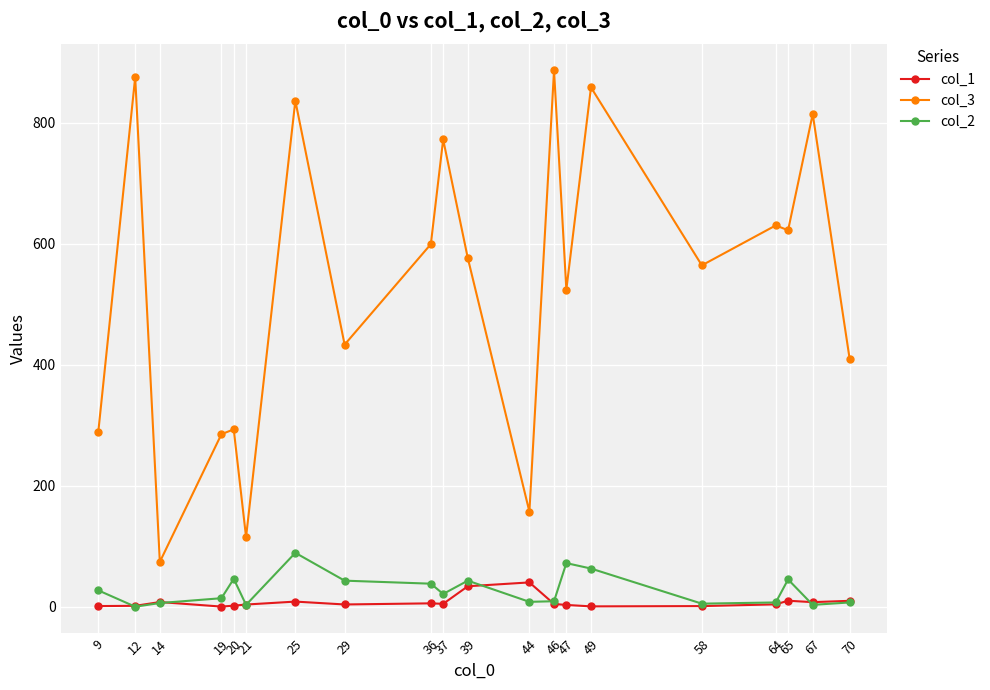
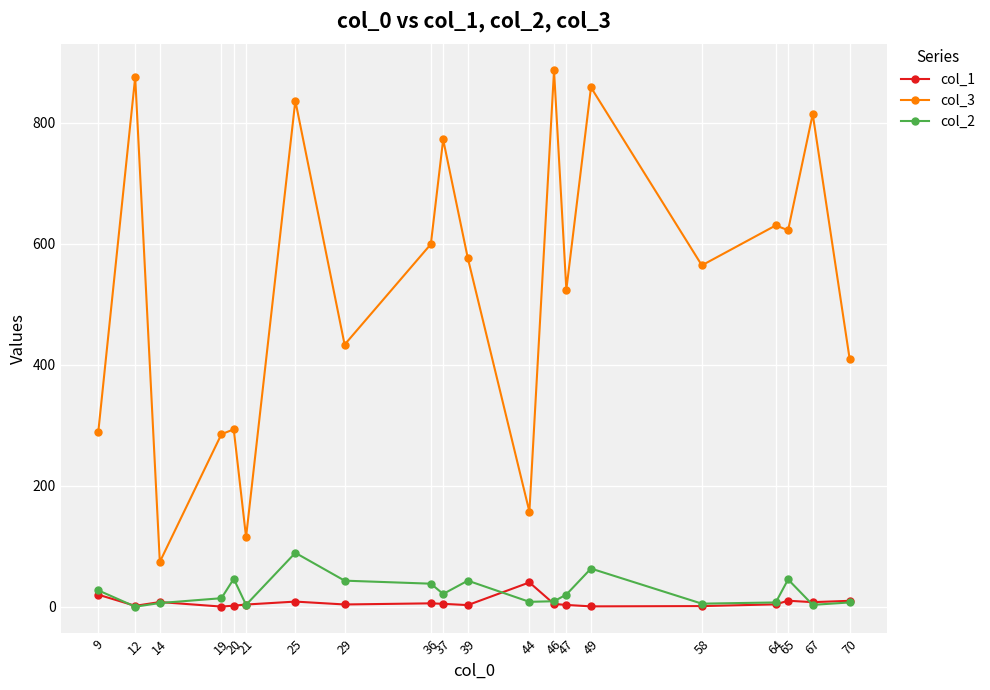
  {
    "col_1": {
-     "9": 0,
+     "9": 20,
      "19": 0,
      "20": 0,
      "25": 10,
      "29": 0,
      "36": 10,
      "37": 0,
-     "39": 30,
+     "39": 0,
      "44": 40,
      "46": 0,
      "47": 0,
      "49": 0,
      "65": 10,
      "67": 10
    },
    "col_3": {
      "9": 290,
      "12": 880,
      "14": 70,
      "19": 290,
      "20": 290,
      "21": 120,
      "25": 840,
      "29": 430,
      "36": 600,
      "37": 770,
      "39": 580,
      "44": 160,
      "46": 890,
      "47": 520,
      "49": 860,
      "58": 560,
      "64": 630,
      "65": 620,
      "67": 810,
      "70": 410
    },
    "col_2": {
      "9": 30,
      "19": 10,
      "20": 50,
      "25": 90,
      "29": 40,
      "36": 40,
      "37": 20,
      "39": 40,
      "44": 10,
      "46": 10,
-     "47": 70,
+     "47": 20,
      "49": 60,
      "65": 50,
      "67": 0
    }
  }
